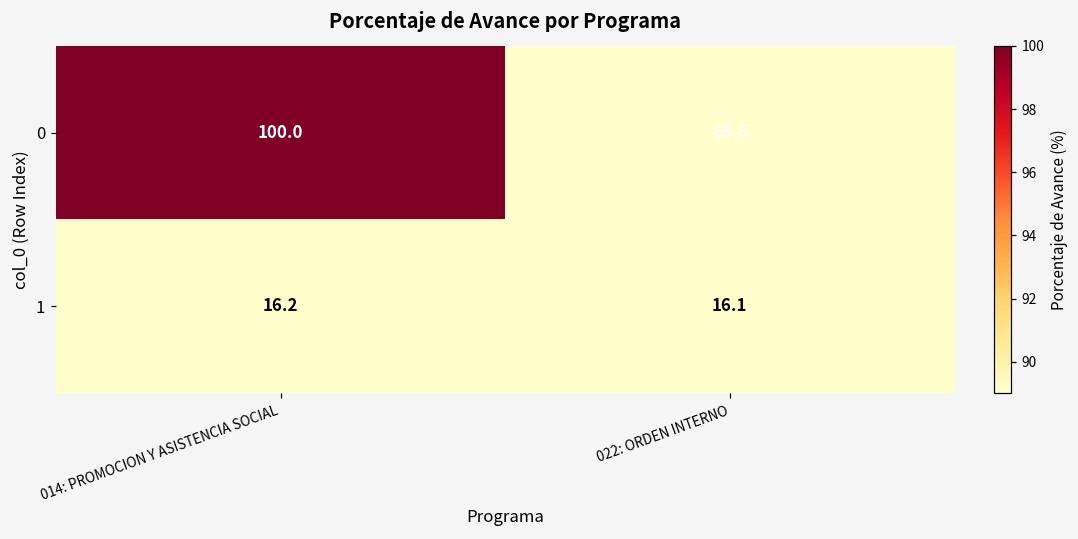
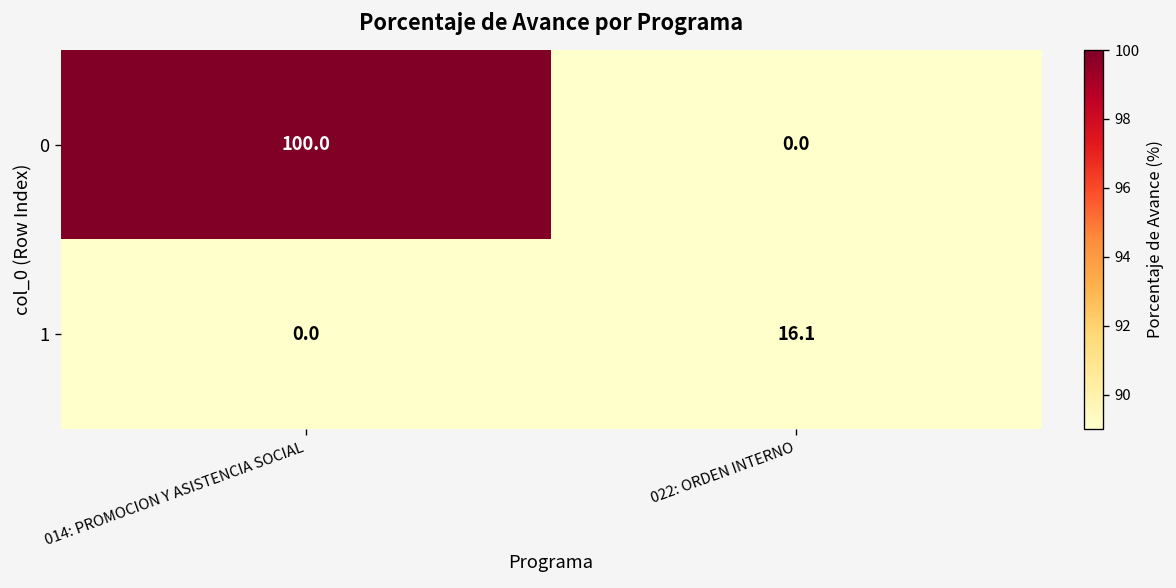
  {
    "0": {
      "014: PROMOCION Y ASISTENCIA SOCIAL": 100.0,
-     "022: ORDEN INTERNO": 65.5
+     "022: ORDEN INTERNO": 0.0
    },
    "1": {
-     "014: PROMOCION Y ASISTENCIA SOCIAL": 16.2,
+     "014: PROMOCION Y ASISTENCIA SOCIAL": 0.0,
      "022: ORDEN INTERNO": 16.1
    }
  }
